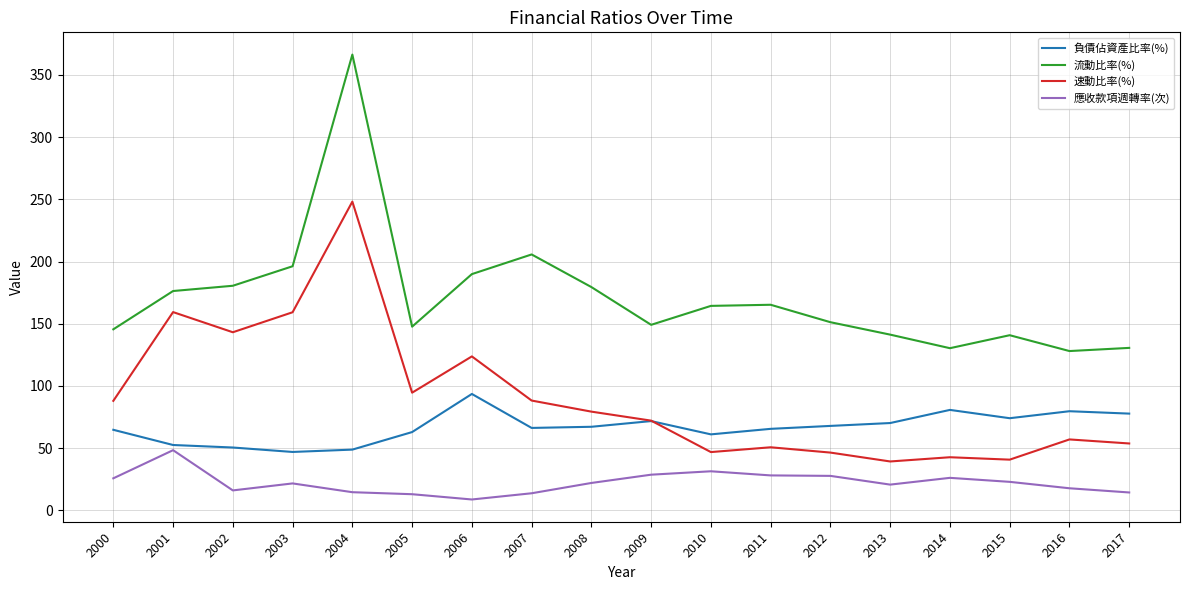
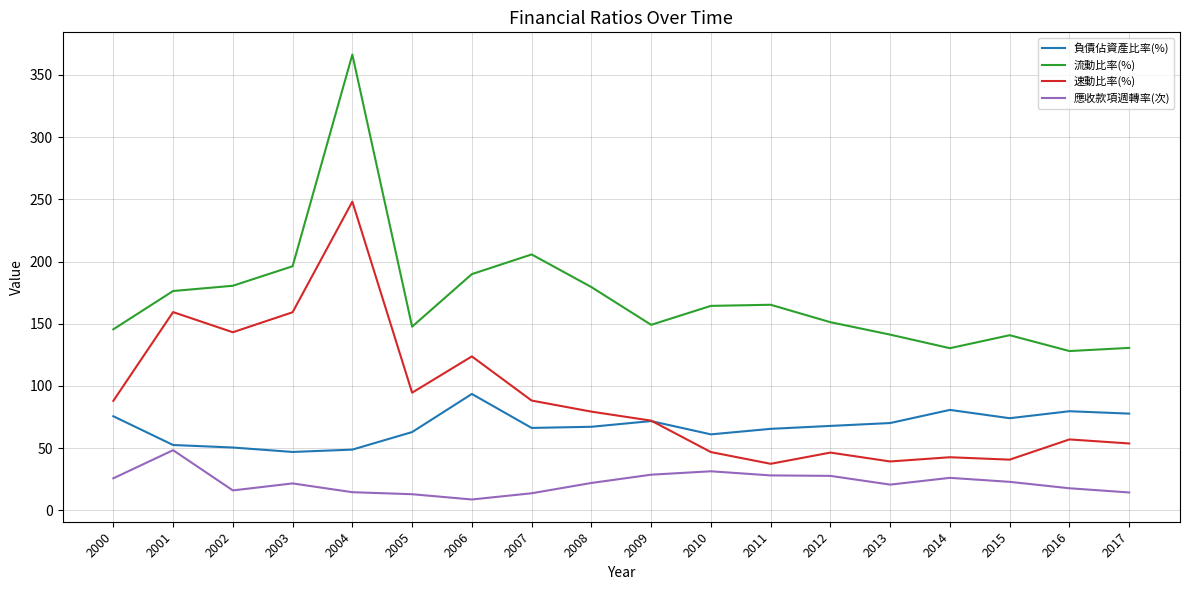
  {
    "負債佔資產比率(%)": {
-     "2000": 65,
+     "2000": 76,
      "2001": 52,
      "2002": 50,
      "2003": 47,
      "2004": 49,
      "2005": 63,
      "2006": 94,
      "2007": 66,
      "2008": 67,
      "2010": 61,
      "2011": 65,
      "2012": 68,
      "2013": 70,
      "2014": 81,
      "2015": 74,
      "2016": 80,
      "2017": 78
    },
    "流動比率(%)": {
      "2000": 146,
      "2001": 176,
      "2002": 181,
      "2003": 196,
      "2004": 366,
      "2005": 148,
      "2006": 190,
      "2007": 206,
      "2008": 179,
      "2009": 149,
      "2010": 164,
      "2011": 165,
      "2012": 151,
      "2013": 141,
      "2014": 130,
      "2015": 141,
      "2016": 128,
      "2017": 131
    },
    "速動比率(%)": {
      "2000": 88,
      "2001": 159,
      "2002": 143,
      "2003": 159,
      "2004": 248,
      "2005": 95,
      "2006": 124,
      "2007": 88,
      "2008": 79,
      "2010": 47,
-     "2011": 51,
+     "2011": 37,
      "2012": 46,
      "2013": 39,
      "2014": 43,
      "2015": 41,
      "2016": 57,
      "2017": 54
    },
    "應收款項週轉率(次)": {
      "2000": 26,
      "2001": 48,
      "2002": 16,
      "2003": 22,
      "2004": 15,
      "2005": 13,
      "2006": 9,
      "2007": 14,
      "2008": 22,
      "2009": 29,
      "2010": 31,
      "2011": 28,
      "2012": 28,
      "2013": 21,
      "2014": 26,
      "2015": 23,
      "2016": 18,
      "2017": 14
    }
  }
